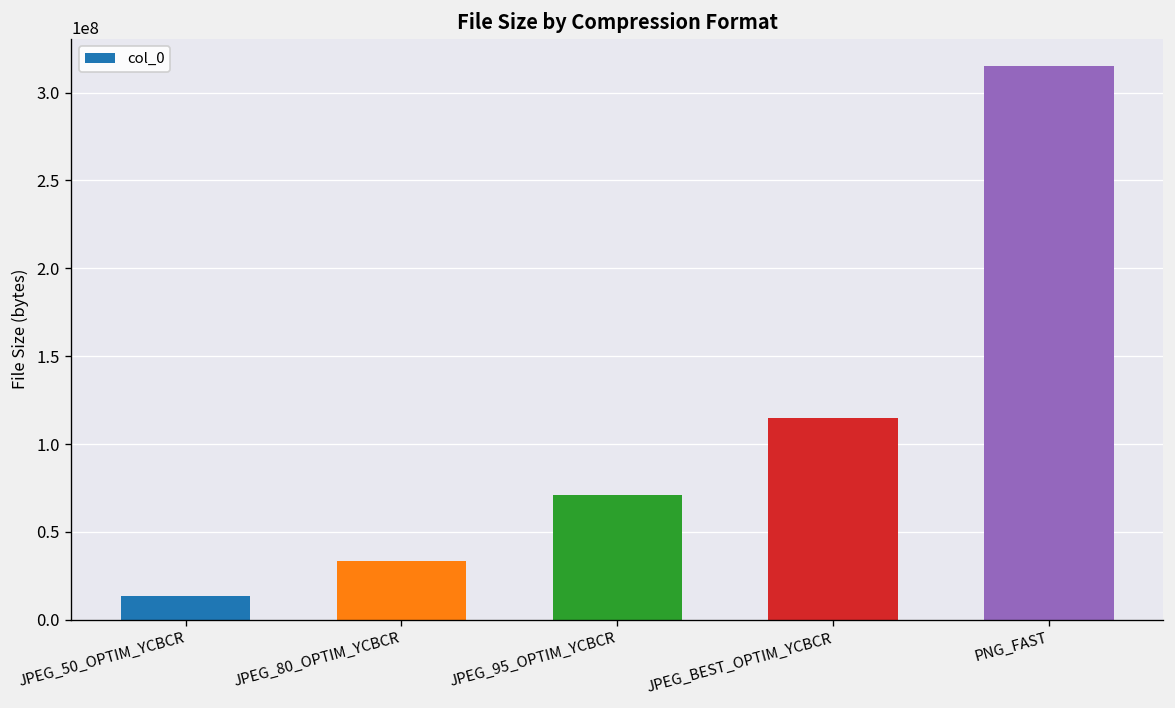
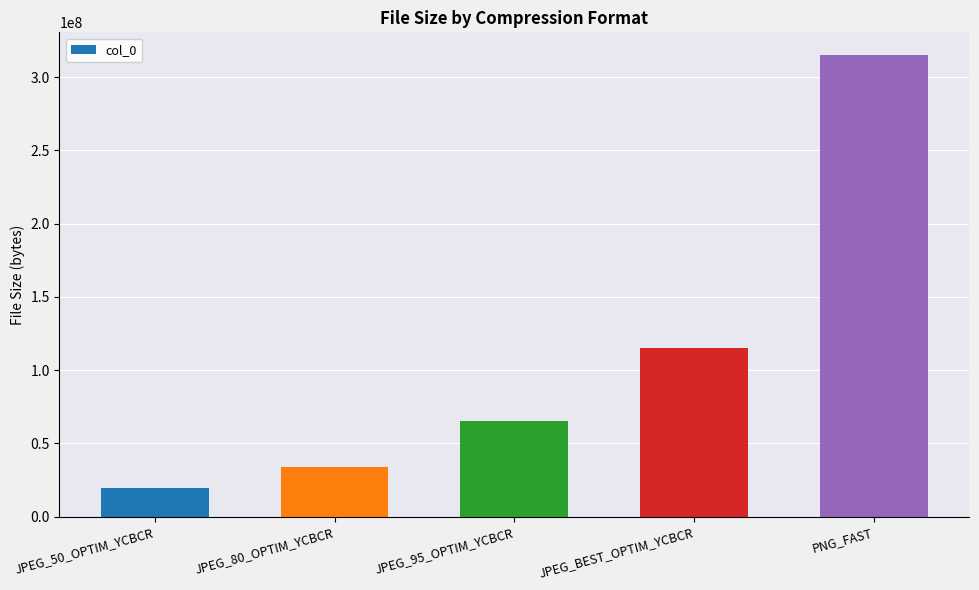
  {
-   "JPEG_50_OPTIM_YCBCR": 14000000,
+   "JPEG_50_OPTIM_YCBCR": 20000000,
    "JPEG_80_OPTIM_YCBCR": 34000000,
-   "JPEG_95_OPTIM_YCBCR": 71000000,
+   "JPEG_95_OPTIM_YCBCR": 65000000,
    "JPEG_BEST_OPTIM_YCBCR": 115000000,
    "PNG_FAST": 315000000
  }
